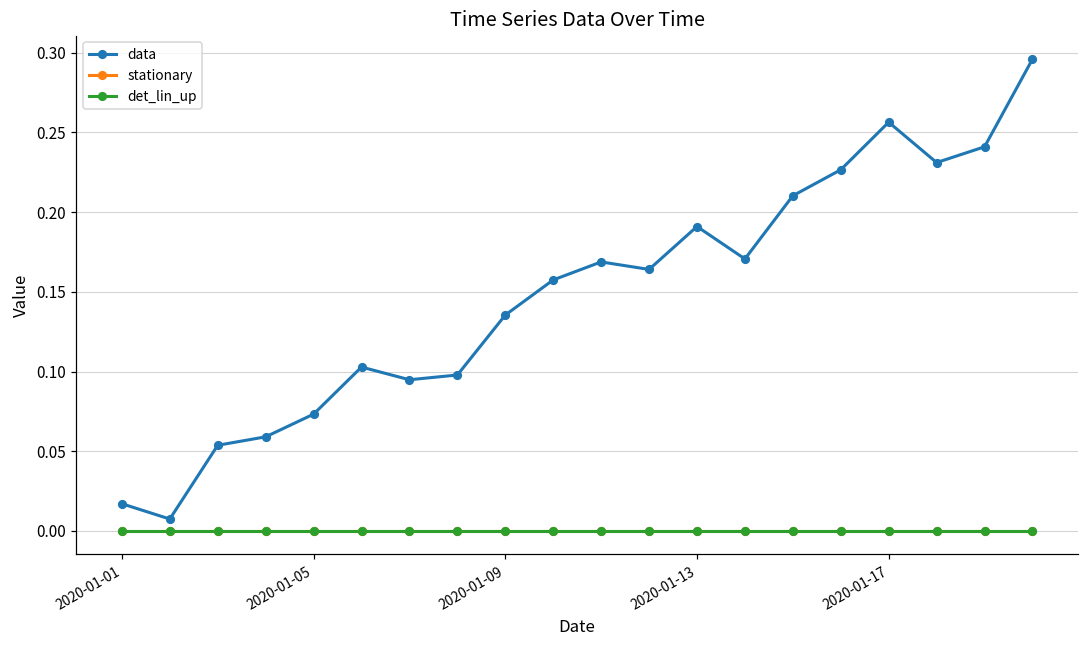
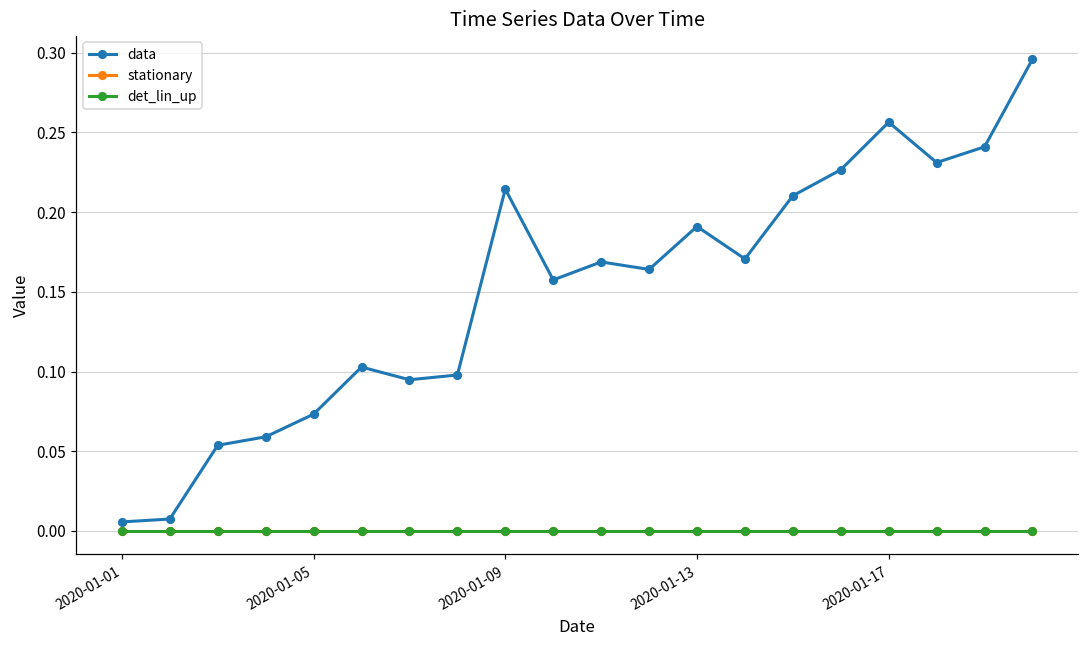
  {
    "data": {
-     "2020-01-01": 0.017,
+     "2020-01-01": 0.006,
      "2020-01-05": 0.073,
-     "2020-01-09": 0.135,
+     "2020-01-09": 0.214,
      "2020-01-13": 0.191,
      "2020-01-17": 0.256
    },
    "det_lin_up": {
      "2020-01-01": 0.000,
      "2020-01-05": 0.000,
      "2020-01-09": 0.000,
      "2020-01-13": 0.000,
      "2020-01-17": 0.000
    }
  }
